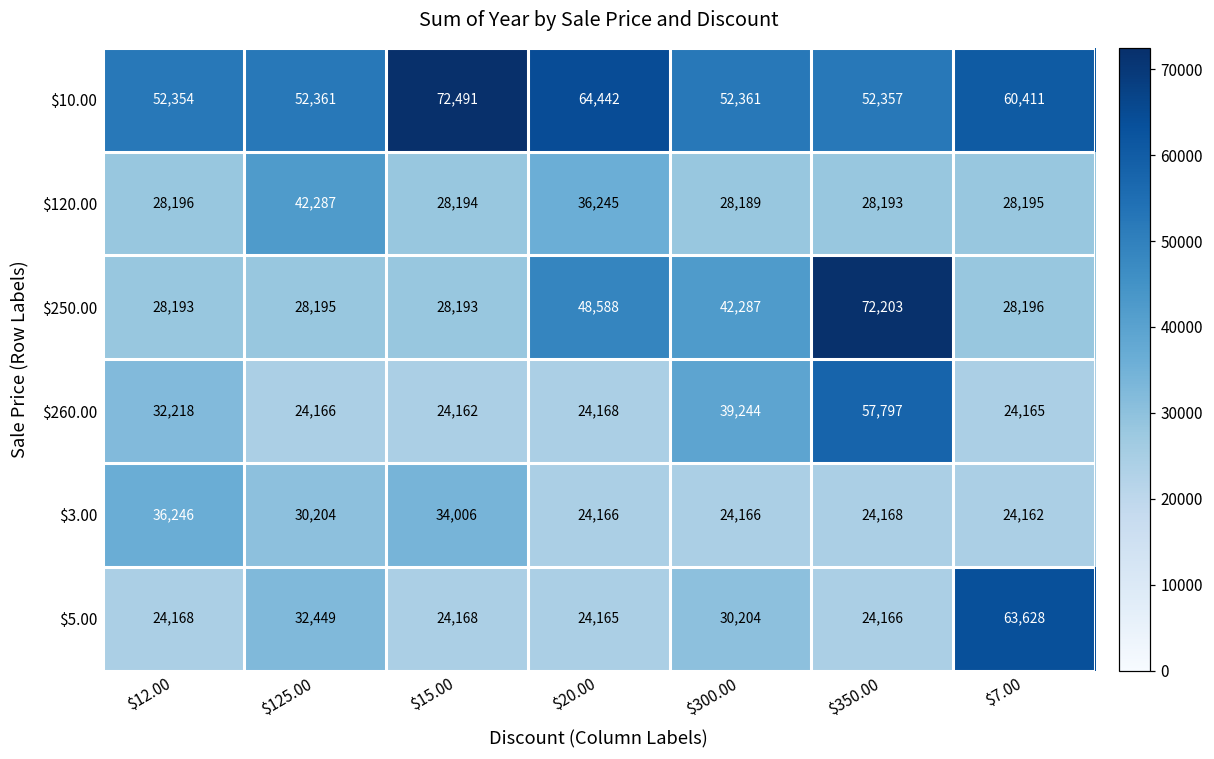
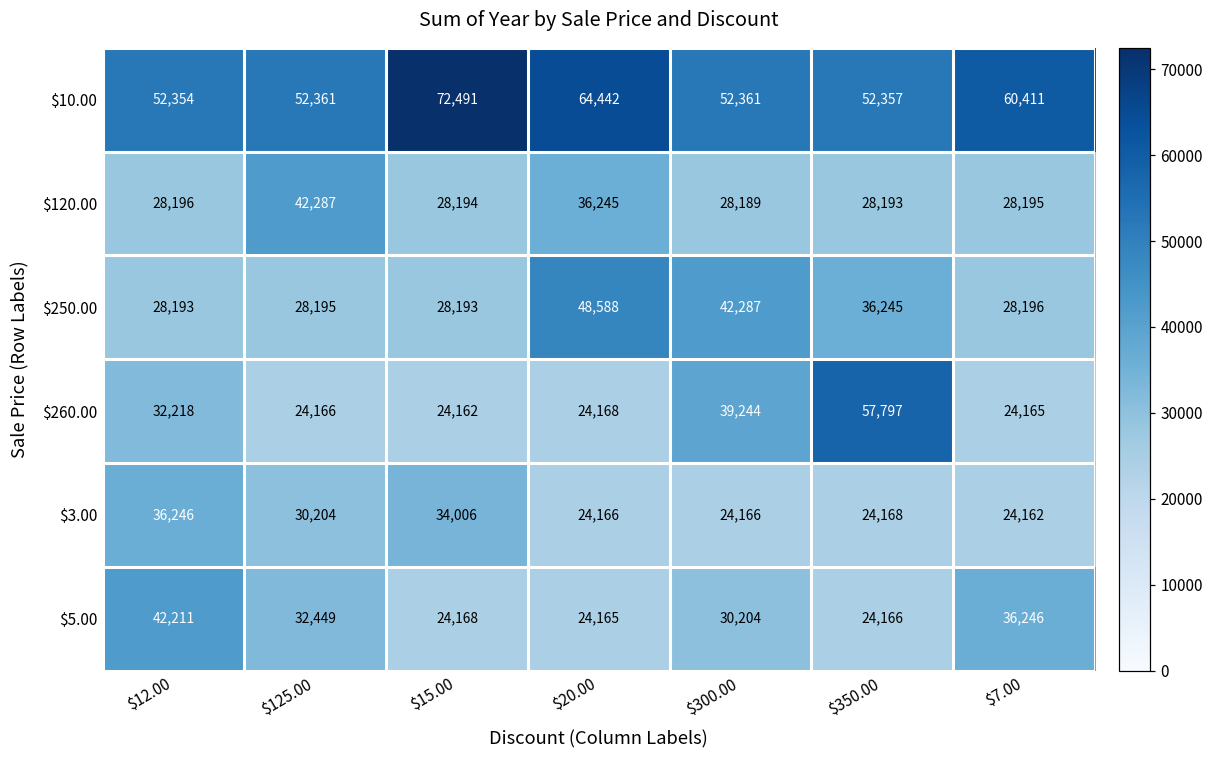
  {
    "$10.00": {
      "$12.00": "52,354",
      "$125.00": "52,361",
      "$15.00": "72,491",
      "$20.00": "64,442",
      "$300.00": "52,361",
      "$350.00": "52,357",
      "$7.00": "60,411"
    },
    "$120.00": {
      "$12.00": "28,196",
      "$125.00": "42,287",
      "$15.00": "28,194",
      "$20.00": "36,245",
      "$300.00": "28,189",
      "$350.00": "28,193",
      "$7.00": "28,195"
    },
    "$250.00": {
      "$12.00": "28,193",
      "$125.00": "28,195",
      "$15.00": "28,193",
      "$20.00": "48,588",
      "$300.00": "42,287",
-     "$350.00": "72,203",
+     "$350.00": "36,245",
      "$7.00": "28,196"
    },
    "$260.00": {
      "$12.00": "32,218",
      "$125.00": "24,166",
      "$15.00": "24,162",
      "$20.00": "24,168",
      "$300.00": "39,244",
      "$350.00": "57,797",
      "$7.00": "24,165"
    },
    "$3.00": {
      "$12.00": "36,246",
      "$125.00": "30,204",
      "$15.00": "34,006",
      "$20.00": "24,166",
      "$300.00": "24,166",
      "$350.00": "24,168",
      "$7.00": "24,162"
    },
    "$5.00": {
-     "$12.00": "24,168",
+     "$12.00": "42,211",
      "$125.00": "32,449",
      "$15.00": "24,168",
      "$20.00": "24,165",
      "$300.00": "30,204",
      "$350.00": "24,166",
-     "$7.00": "63,628"
+     "$7.00": "36,246"
    }
  }
